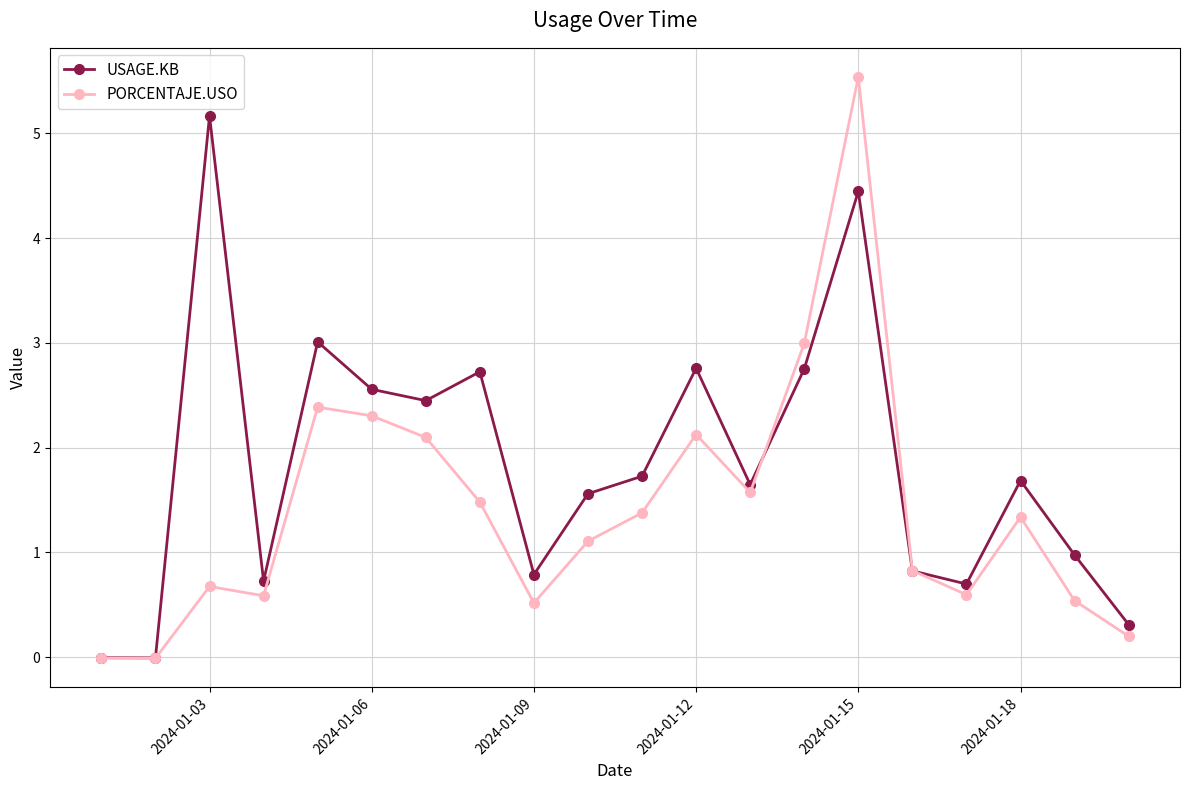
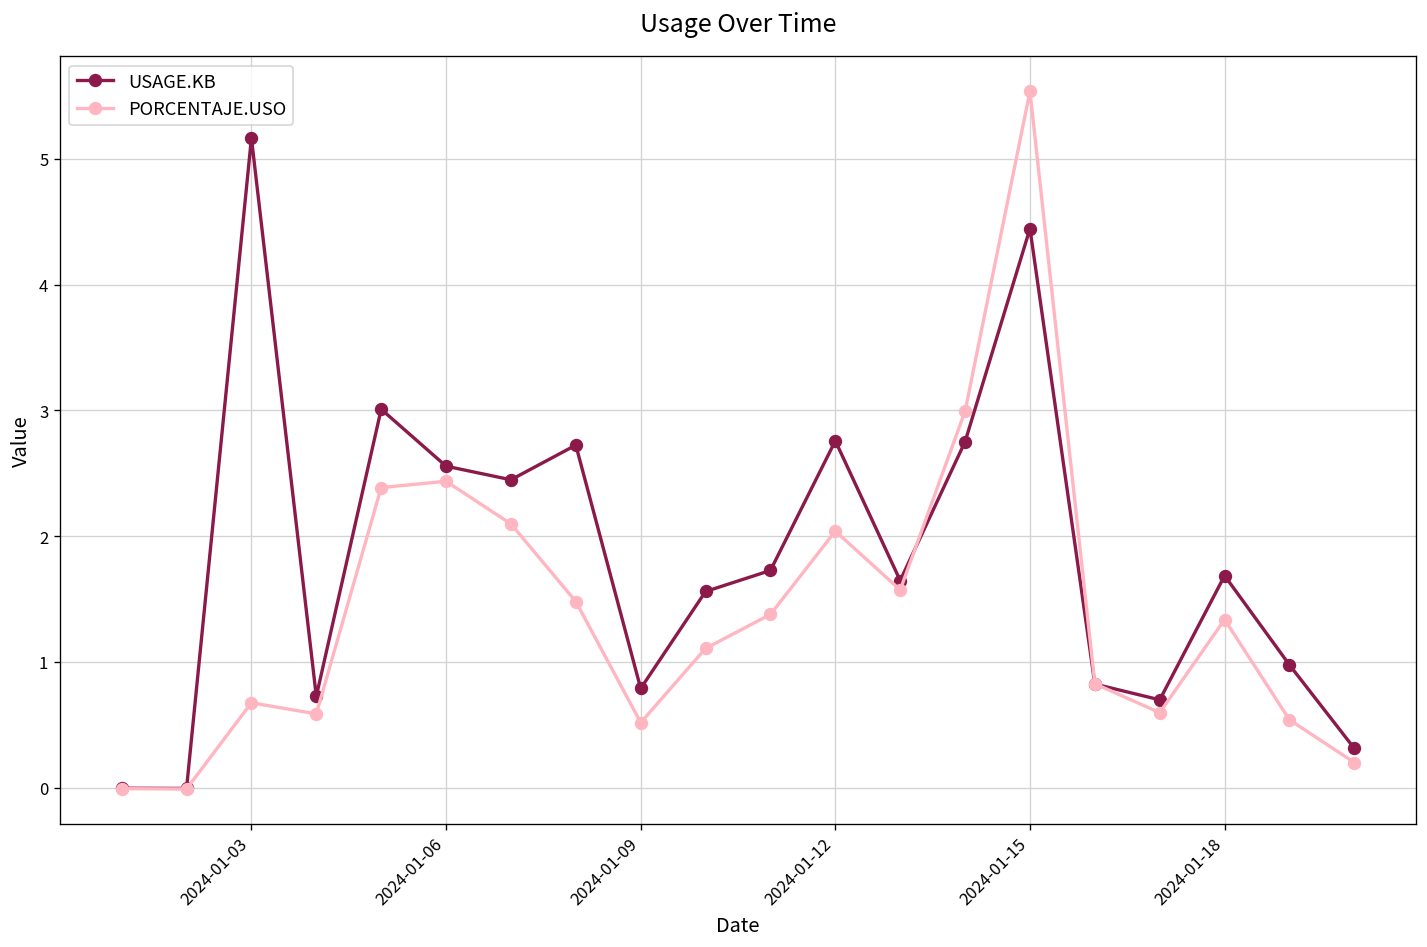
  {
    "USAGE.KB": {
      "2024-01-03": 5.17,
      "2024-01-06": 2.56,
      "2024-01-09": 0.79,
      "2024-01-12": 2.76,
      "2024-01-15": 4.45,
      "2024-01-18": 1.69
    },
    "PORCENTAJE.USO": {
      "2024-01-03": 0.67,
-     "2024-01-06": 2.30,
+     "2024-01-06": 2.44,
      "2024-01-09": 0.52,
-     "2024-01-12": 2.12,
+     "2024-01-12": 2.04,
      "2024-01-15": 5.54,
      "2024-01-18": 1.34
    }
  }
